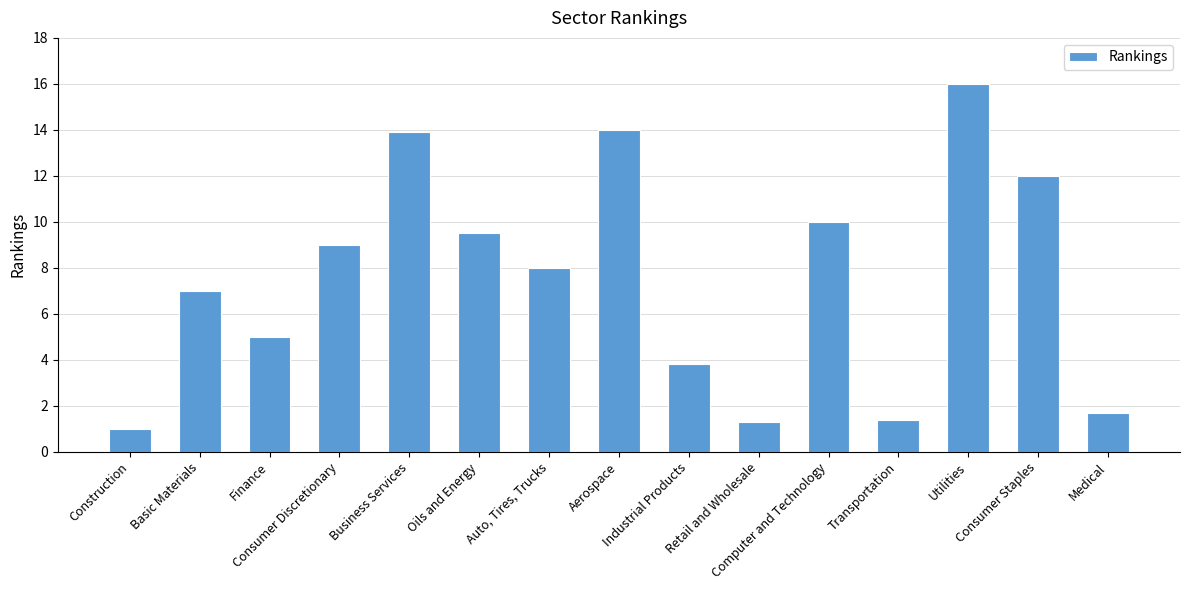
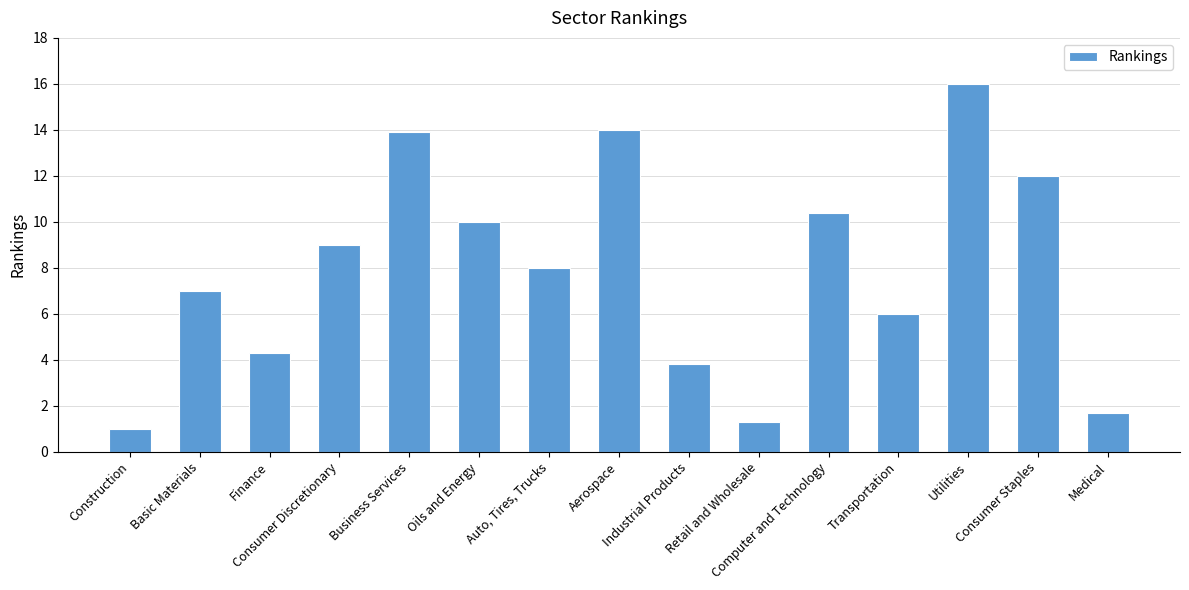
  {
    "Construction": 1.0,
    "Basic Materials": 7.0,
-   "Finance": 5.0,
+   "Finance": 4.3,
    "Consumer Discretionary": 9.0,
    "Business Services": 13.9,
-   "Oils and Energy": 9.5,
+   "Oils and Energy": 10.0,
    "Auto, Tires, Trucks": 8.0,
    "Aerospace": 14.0,
    "Industrial Products": 3.8,
    "Retail and Wholesale": 1.3,
-   "Computer and Technology": 10.0,
-   "Transportation": 1.4,
+   "Computer and Technology": 10.4,
+   "Transportation": 6.0,
    "Utilities": 16.0,
    "Consumer Staples": 12.0,
    "Medical": 1.7
  }
